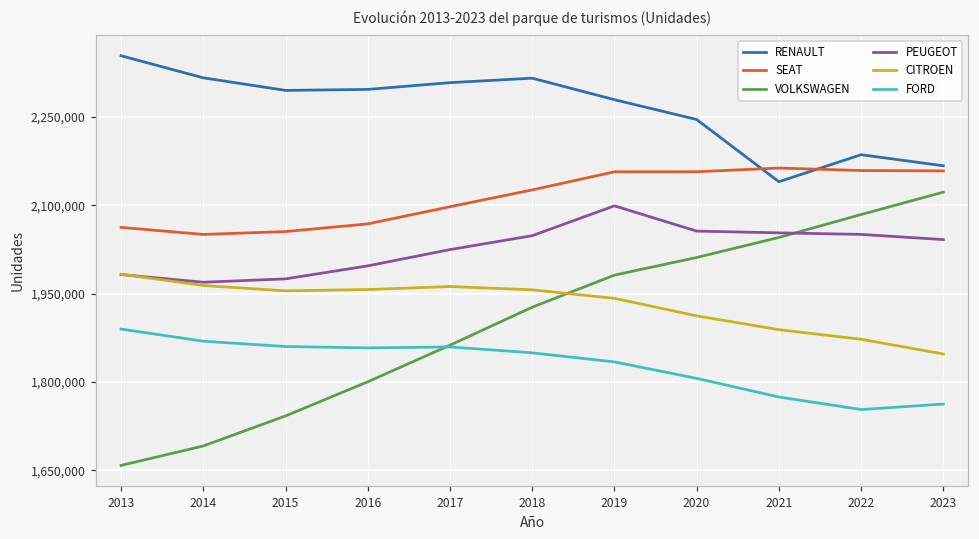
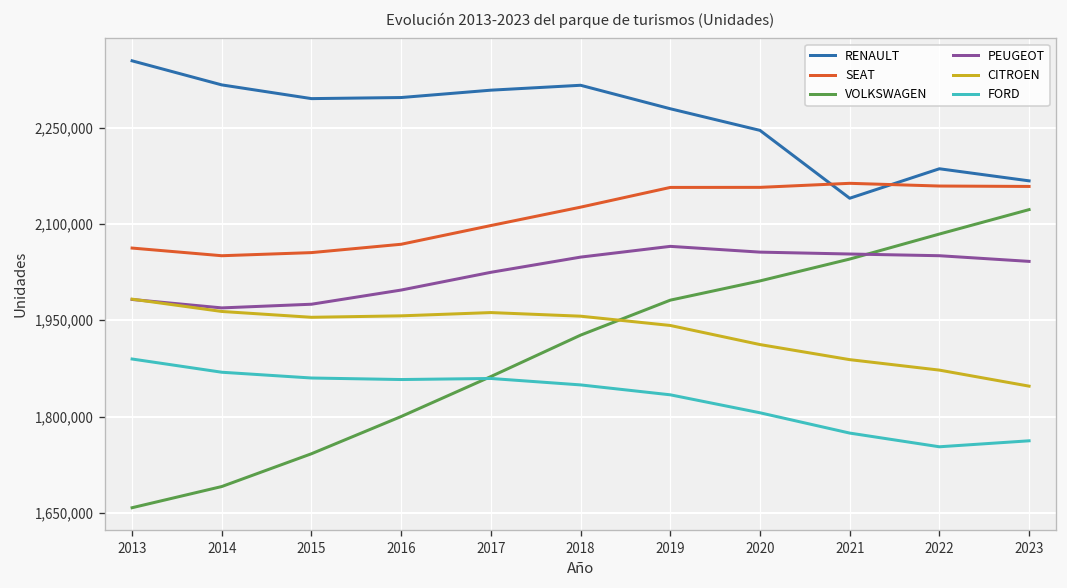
  {
    "RENAULT": {
      "2013": "2,350,000",
      "2014": "2,320,000",
      "2015": "2,300,000",
      "2016": "2,300,000",
      "2017": "2,310,000",
      "2018": "2,320,000",
      "2019": "2,280,000",
      "2020": "2,250,000",
      "2021": "2,140,000",
      "2022": "2,190,000",
      "2023": "2,170,000"
    },
    "SEAT": {
      "2013": "2,060,000",
      "2014": "2,050,000",
      "2015": "2,060,000",
      "2016": "2,070,000",
      "2017": "2,100,000",
      "2018": "2,130,000",
      "2019": "2,160,000",
      "2020": "2,160,000",
      "2021": "2,160,000",
      "2022": "2,160,000",
      "2023": "2,160,000"
    },
    "VOLKSWAGEN": {
      "2013": "1,660,000",
      "2014": "1,690,000",
      "2015": "1,740,000",
      "2016": "1,800,000",
      "2018": "1,930,000",
      "2019": "1,980,000",
      "2020": "2,010,000",
      "2021": "2,050,000",
      "2022": "2,080,000",
      "2023": "2,120,000"
    },
    "PEUGEOT": {
      "2014": "1,970,000",
      "2015": "1,970,000",
      "2016": "2,000,000",
      "2017": "2,020,000",
      "2018": "2,050,000",
-     "2019": "2,100,000",
+     "2019": "2,070,000",
      "2020": "2,060,000",
      "2021": "2,050,000",
      "2022": "2,050,000",
      "2023": "2,040,000"
    },
    "CITROEN": {
      "2014": "1,960,000",
      "2015": "1,950,000",
      "2016": "1,960,000",
      "2017": "1,960,000",
      "2018": "1,960,000",
      "2019": "1,940,000",
      "2020": "1,910,000",
      "2021": "1,890,000",
      "2022": "1,870,000",
      "2023": "1,850,000"
    },
    "FORD": {
      "2013": "1,890,000",
      "2014": "1,870,000",
      "2015": "1,860,000",
      "2016": "1,860,000",
      "2018": "1,850,000",
      "2019": "1,830,000",
      "2020": "1,810,000",
      "2021": "1,770,000",
      "2022": "1,750,000",
      "2023": "1,760,000"
    }
  }
